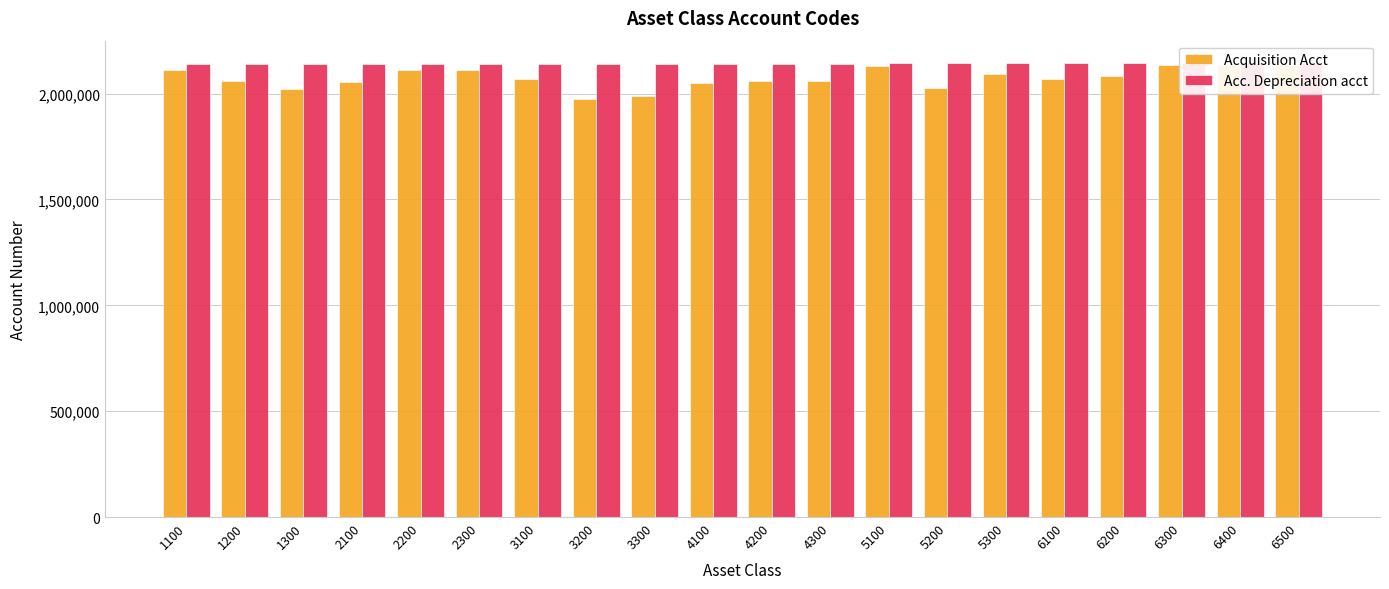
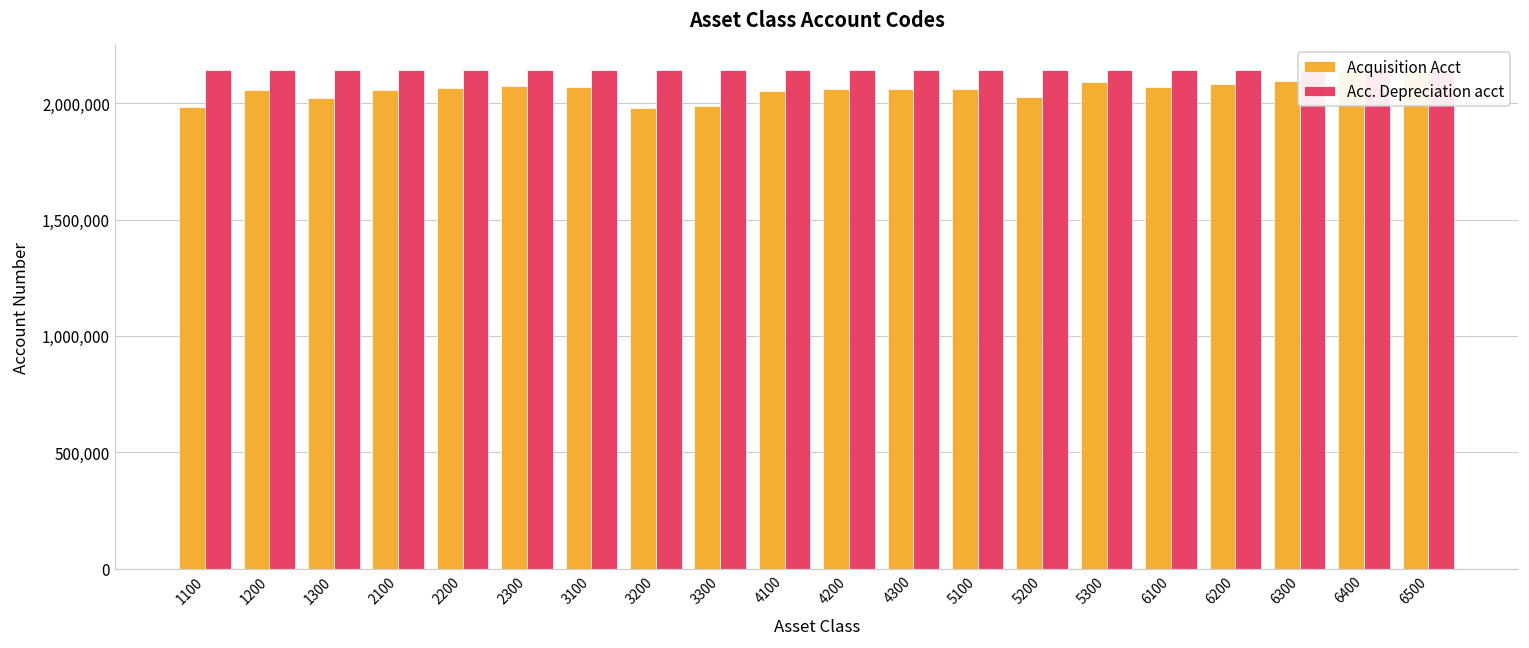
  {
    "Acquisition Acct": {
-     "1100": "2,110,000",
+     "1100": "1,980,000",
      "1200": "2,060,000",
      "1300": "2,020,000",
      "2100": "2,050,000",
-     "2200": "2,110,000",
-     "2300": "2,110,000",
+     "2200": "2,060,000",
+     "2300": "2,070,000",
      "3100": "2,070,000",
      "3200": "1,980,000",
      "3300": "1,990,000",
      "4100": "2,050,000",
      "4200": "2,060,000",
      "4300": "2,060,000",
-     "5100": "2,130,000",
+     "5100": "2,060,000",
      "5200": "2,030,000",
      "5300": "2,090,000",
      "6100": "2,070,000",
      "6200": "2,080,000",
-     "6300": "2,130,000"
+     "6300": "2,090,000"
    },
    "Acc. Depreciation acct": {
      "1100": "2,140,000",
      "1200": "2,140,000",
      "1300": "2,140,000",
      "2100": "2,140,000",
      "2200": "2,140,000",
      "2300": "2,140,000",
      "3100": "2,140,000",
      "3200": "2,140,000",
      "3300": "2,140,000",
      "4100": "2,140,000",
      "4200": "2,140,000",
      "4300": "2,140,000",
      "5100": "2,140,000",
      "5200": "2,140,000",
      "5300": "2,140,000",
      "6100": "2,140,000",
      "6200": "2,140,000"
    }
  }
